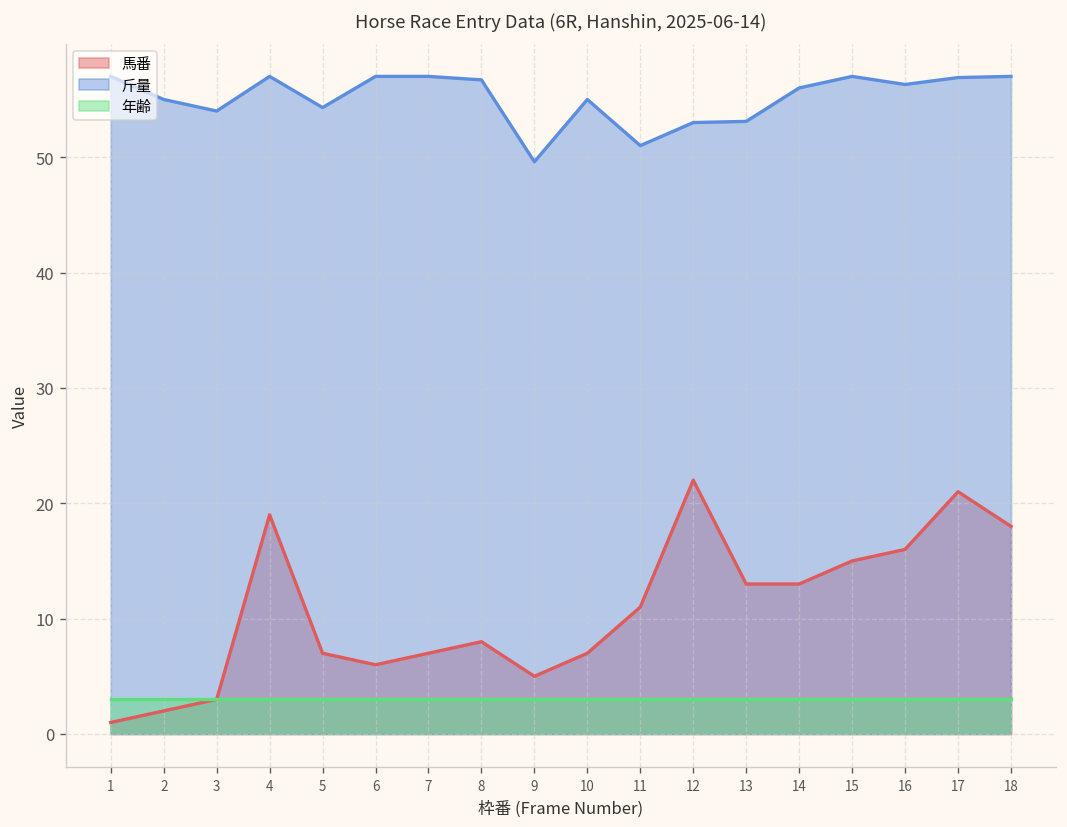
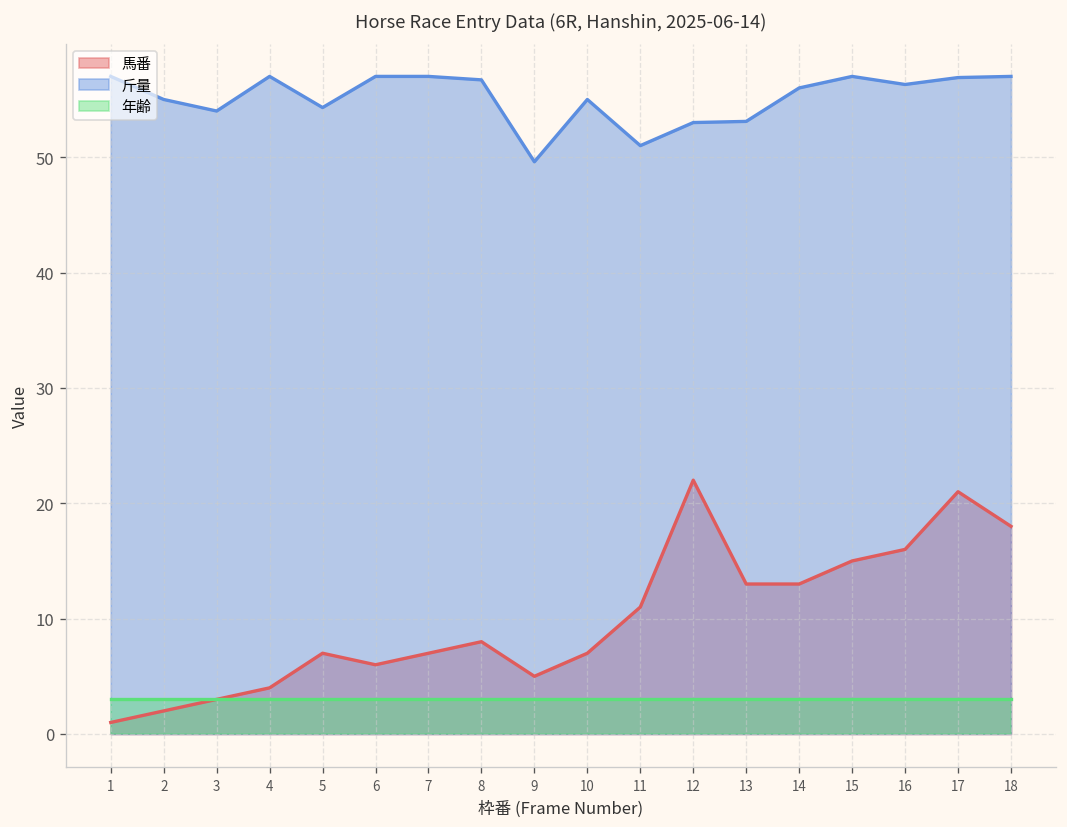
  {
    "馬番": {
      "1": 1,
      "2": 2,
-     "4": 19,
+     "4": 4,
      "5": 7,
      "6": 6,
      "7": 7,
      "8": 8,
      "9": 5,
      "10": 7,
      "11": 11,
      "12": 22,
      "13": 13,
      "14": 13,
      "15": 15,
      "16": 16,
      "17": 21,
      "18": 18
    },
    "斤量": {
      "2": 55,
      "3": 54,
      "4": 57,
      "5": 54,
      "6": 57,
      "7": 57,
      "8": 57,
      "9": 50,
      "10": 55,
      "11": 51,
      "12": 53,
      "13": 53,
      "14": 56,
      "15": 57,
      "16": 56,
      "17": 57,
      "18": 57
    },
    "年齢": {
      "1": 3,
      "2": 3,
      "4": 3,
      "5": 3,
      "6": 3,
      "7": 3,
      "8": 3,
      "9": 3,
      "10": 3,
      "11": 3,
      "12": 3,
      "13": 3,
      "14": 3,
      "15": 3,
      "16": 3,
      "17": 3,
      "18": 3
    }
  }
